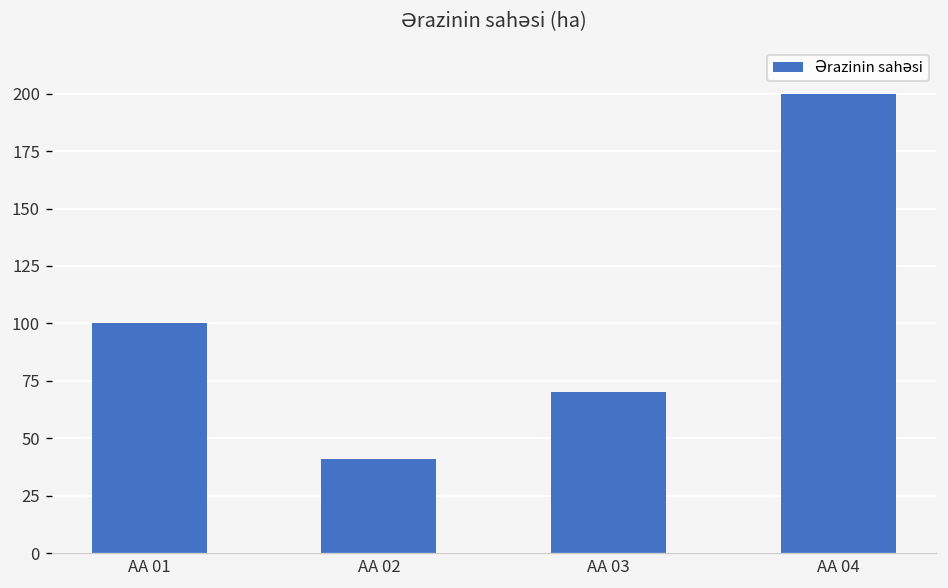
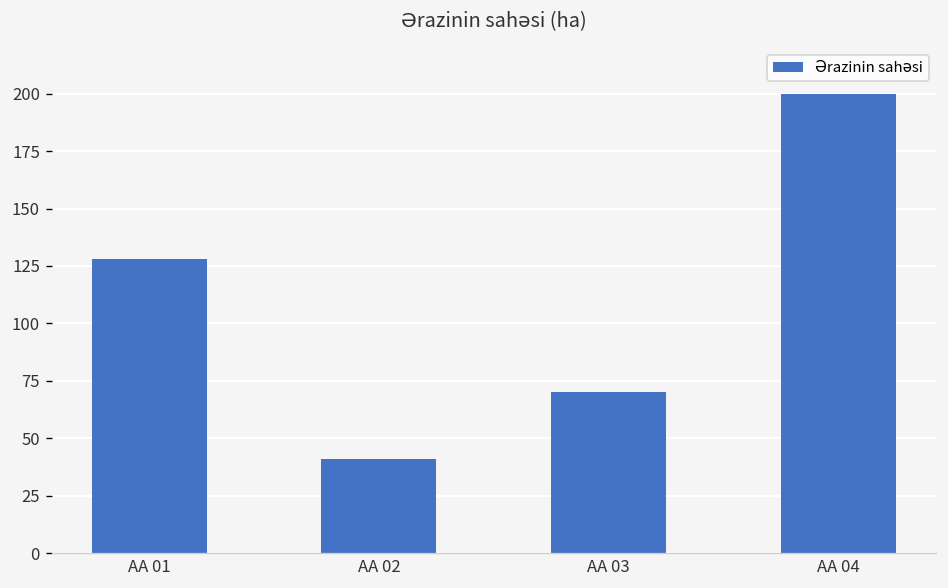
  {
-   "AA 01": 100,
+   "AA 01": 128,
    "AA 02": 41,
    "AA 03": 70,
    "AA 04": 200
  }
